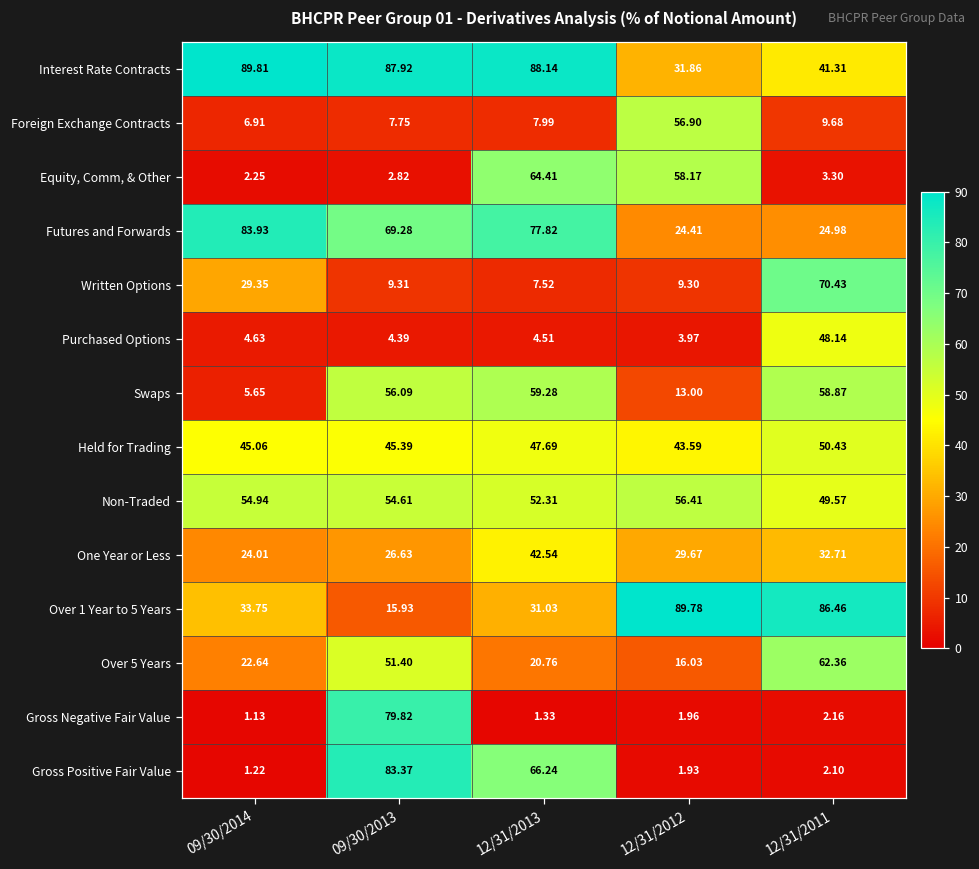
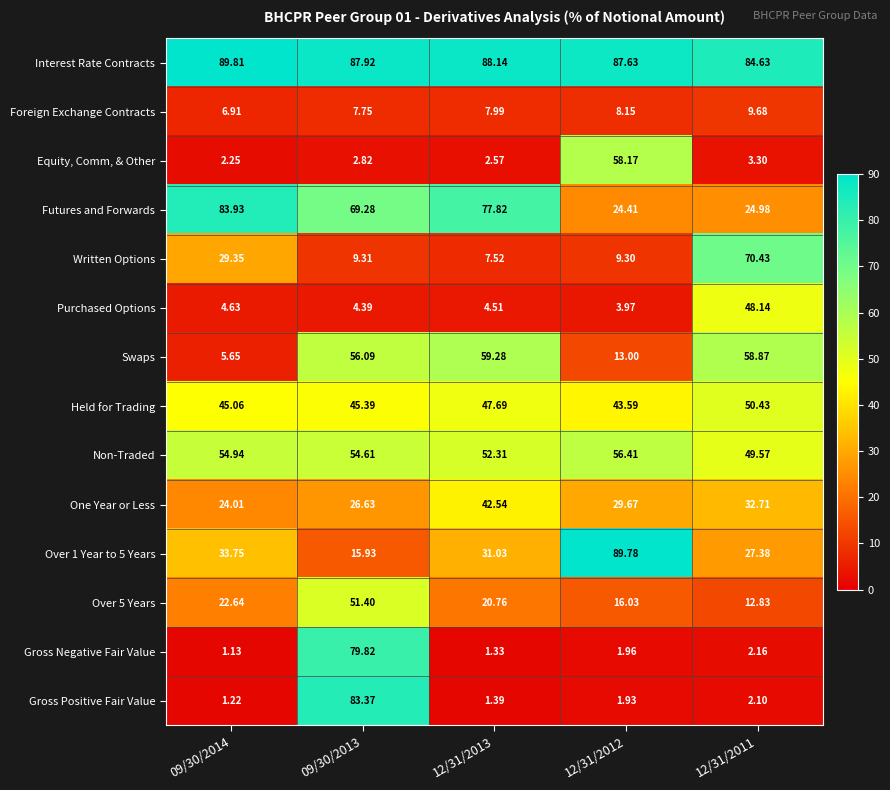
  {
    "Interest Rate Contracts": {
      "09/30/2014": 89.81,
      "09/30/2013": 87.92,
      "12/31/2013": 88.14,
-     "12/31/2012": 31.86,
-     "12/31/2011": 41.31
+     "12/31/2012": 87.63,
+     "12/31/2011": 84.63
    },
    "Foreign Exchange Contracts": {
      "09/30/2014": 6.91,
      "09/30/2013": 7.75,
      "12/31/2013": 7.99,
-     "12/31/2012": 56.90,
+     "12/31/2012": 8.15,
      "12/31/2011": 9.68
    },
    "Equity, Comm, & Other": {
      "09/30/2014": 2.25,
      "09/30/2013": 2.82,
-     "12/31/2013": 64.41,
+     "12/31/2013": 2.57,
      "12/31/2012": 58.17,
      "12/31/2011": 3.30
    },
    "Futures and Forwards": {
      "09/30/2014": 83.93,
      "09/30/2013": 69.28,
      "12/31/2013": 77.82,
      "12/31/2012": 24.41,
      "12/31/2011": 24.98
    },
    "Written Options": {
      "09/30/2014": 29.35,
      "09/30/2013": 9.31,
      "12/31/2013": 7.52,
      "12/31/2012": 9.30,
      "12/31/2011": 70.43
    },
    "Purchased Options": {
      "09/30/2014": 4.63,
      "09/30/2013": 4.39,
      "12/31/2013": 4.51,
      "12/31/2012": 3.97,
      "12/31/2011": 48.14
    },
    "Swaps": {
      "09/30/2014": 5.65,
      "09/30/2013": 56.09,
      "12/31/2013": 59.28,
      "12/31/2012": 13.00,
      "12/31/2011": 58.87
    },
    "Held for Trading": {
      "09/30/2014": 45.06,
      "09/30/2013": 45.39,
      "12/31/2013": 47.69,
      "12/31/2012": 43.59,
      "12/31/2011": 50.43
    },
    "Non-Traded": {
      "09/30/2014": 54.94,
      "09/30/2013": 54.61,
      "12/31/2013": 52.31,
      "12/31/2012": 56.41,
      "12/31/2011": 49.57
    },
    "One Year or Less": {
      "09/30/2014": 24.01,
      "09/30/2013": 26.63,
      "12/31/2013": 42.54,
      "12/31/2012": 29.67,
      "12/31/2011": 32.71
    },
    "Over 1 Year to 5 Years": {
      "09/30/2014": 33.75,
      "09/30/2013": 15.93,
      "12/31/2013": 31.03,
      "12/31/2012": 89.78,
-     "12/31/2011": 86.46
+     "12/31/2011": 27.38
    },
    "Over 5 Years": {
      "09/30/2014": 22.64,
      "09/30/2013": 51.40,
      "12/31/2013": 20.76,
      "12/31/2012": 16.03,
-     "12/31/2011": 62.36
+     "12/31/2011": 12.83
    },
    "Gross Negative Fair Value": {
      "09/30/2014": 1.13,
      "09/30/2013": 79.82,
      "12/31/2013": 1.33,
      "12/31/2012": 1.96,
      "12/31/2011": 2.16
    },
    "Gross Positive Fair Value": {
      "09/30/2014": 1.22,
      "09/30/2013": 83.37,
-     "12/31/2013": 66.24,
+     "12/31/2013": 1.39,
      "12/31/2012": 1.93,
      "12/31/2011": 2.10
    }
  }
